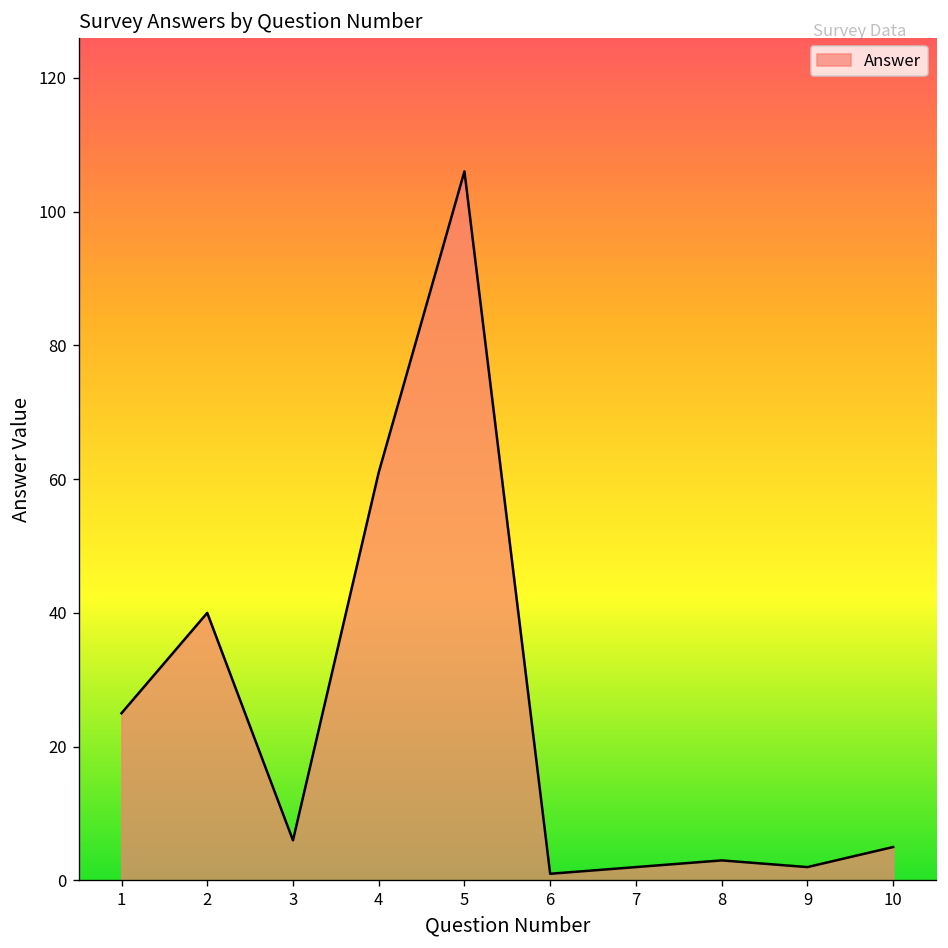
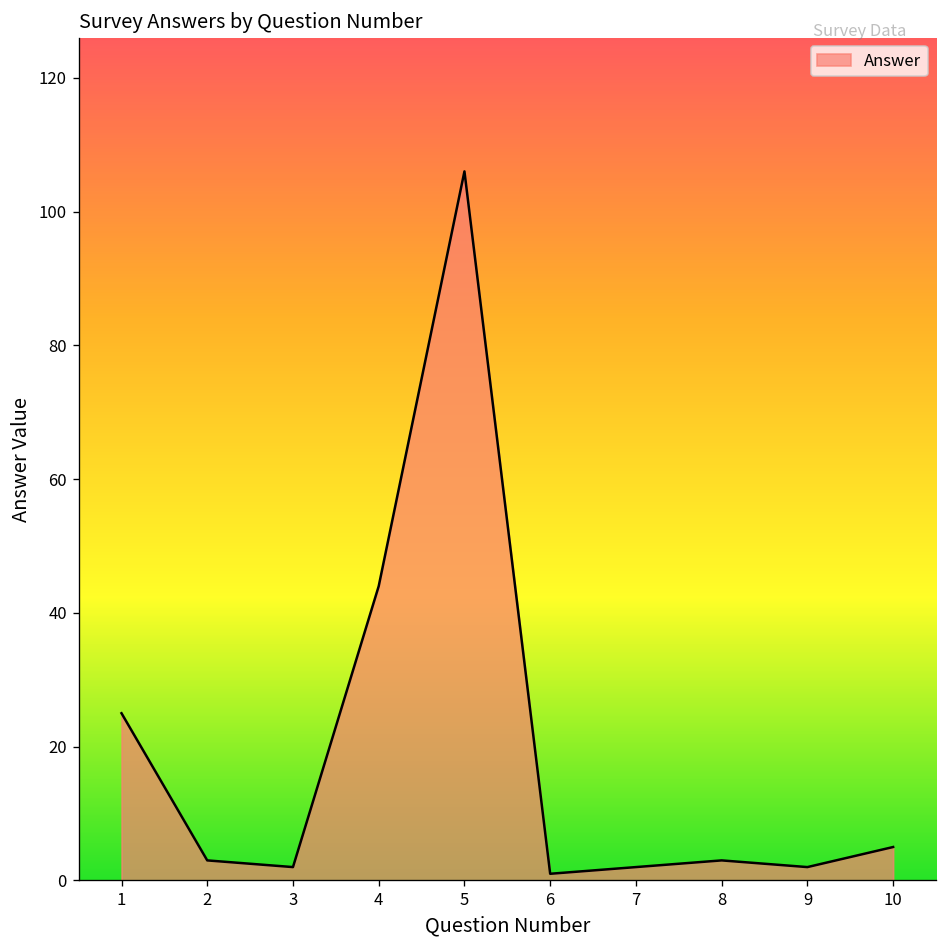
  {
    "1": 25,
-   "2": 40,
-   "3": 6,
-   "4": 61,
+   "2": 3,
+   "3": 2,
+   "4": 44,
    "5": 106,
    "6": 1,
    "7": 2,
    "8": 3,
    "9": 2,
    "10": 5
  }
